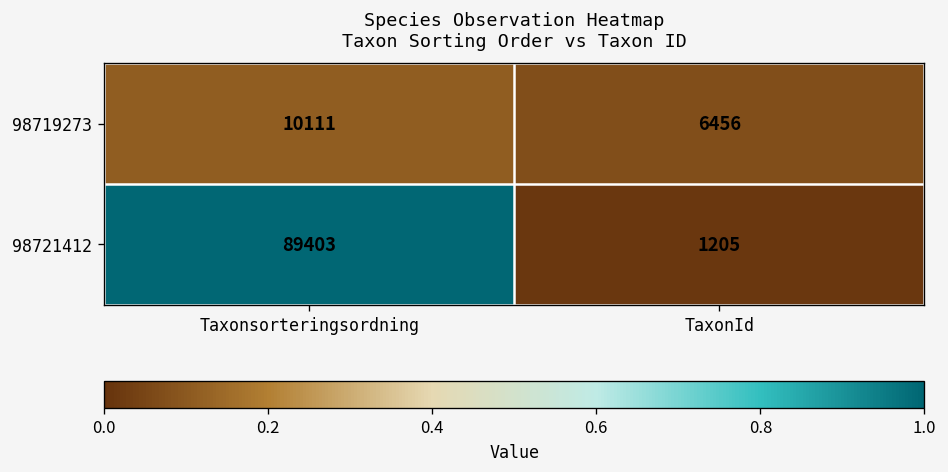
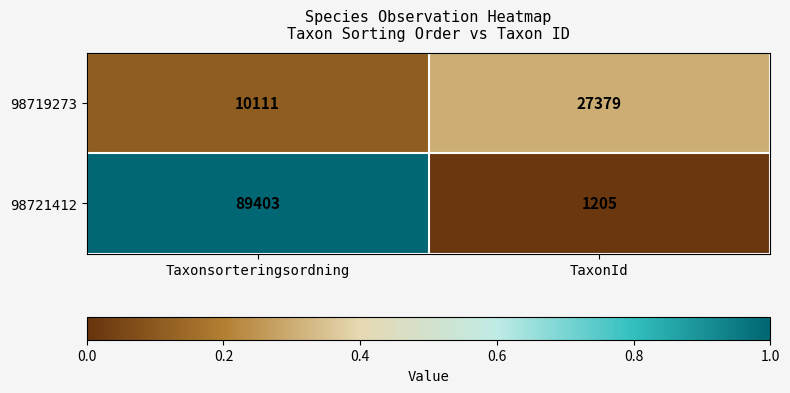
  {
    "98719273": {
      "Taxonsorteringsordning": 10111,
-     "TaxonId": 6456
+     "TaxonId": 27379
    },
    "98721412": {
      "Taxonsorteringsordning": 89403,
      "TaxonId": 1205
    }
  }
